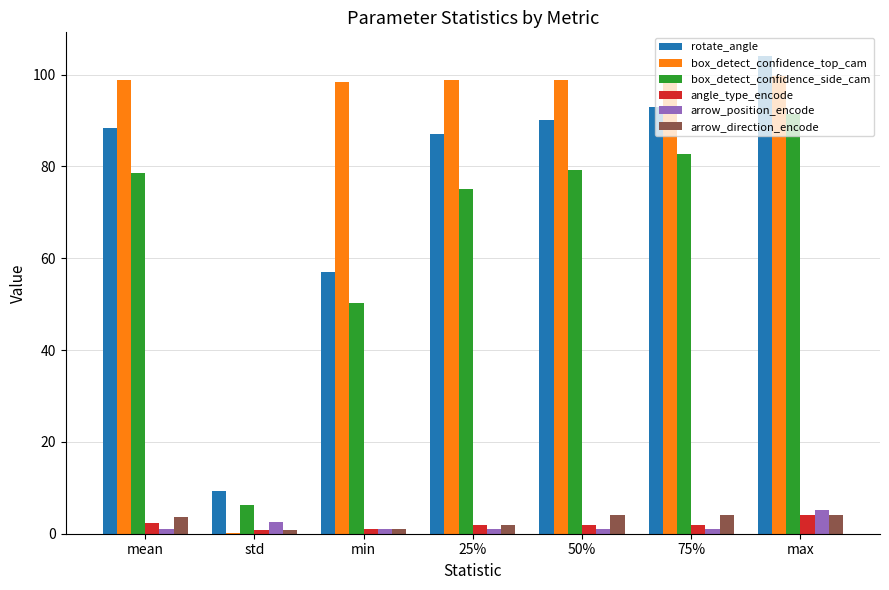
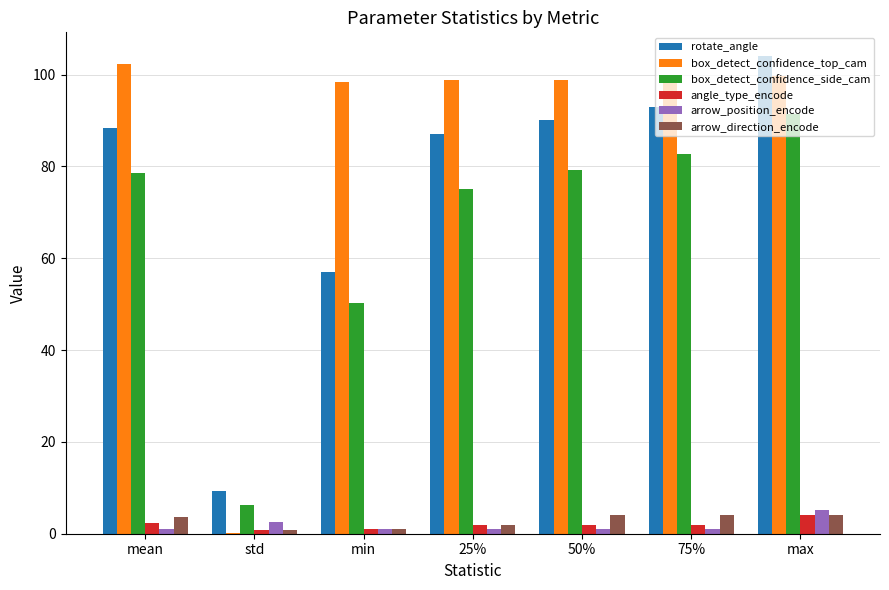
  {
    "rotate_angle": {
      "mean": 88,
      "std": 9,
      "min": 57,
      "25%": 87,
      "50%": 90
    },
    "box_detect_confidence_top_cam": {
-     "mean": 99,
+     "mean": 102,
      "min": 98,
      "25%": 99,
      "50%": 99
    },
    "box_detect_confidence_side_cam": {
      "mean": 79,
      "std": 6,
      "min": 50,
      "25%": 75,
      "50%": 79,
      "75%": 83
    },
    "angle_type_encode": {
      "mean": 2,
      "std": 1,
      "min": 1,
      "25%": 2,
      "50%": 2,
      "75%": 2,
      "max": 4
    },
    "arrow_position_encode": {
      "mean": 1,
      "std": 3,
      "min": 1,
      "25%": 1,
      "50%": 1,
      "75%": 1,
      "max": 5
    },
    "arrow_direction_encode": {
      "mean": 4,
      "std": 1,
      "min": 1,
      "25%": 2,
      "50%": 4,
      "75%": 4,
      "max": 4
    }
  }
